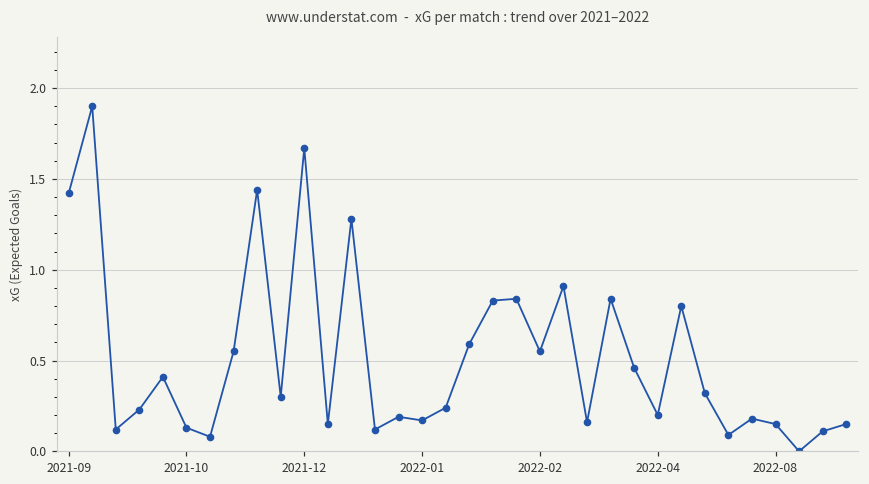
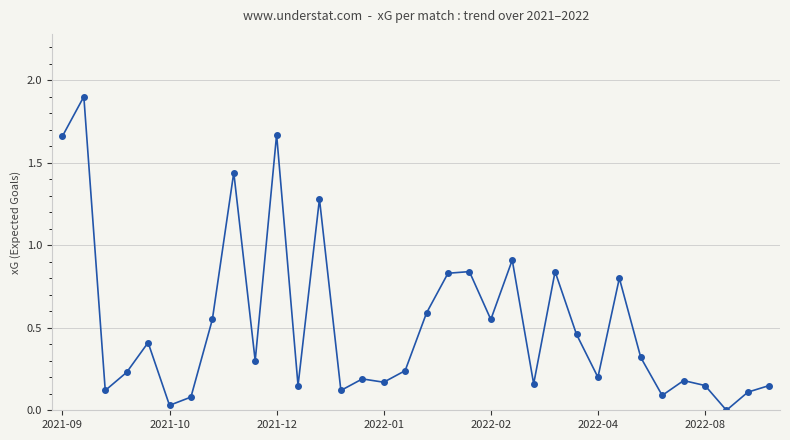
  {
-   "2021-09": 1.42,
-   "2021-10": 0.13,
+   "2021-09": 1.66,
+   "2021-10": 0.03,
    "2021-12": 1.67,
    "2022-01": 0.17,
    "2022-02": 0.55,
    "2022-04": 0.20,
    "2022-08": 0.15
  }
